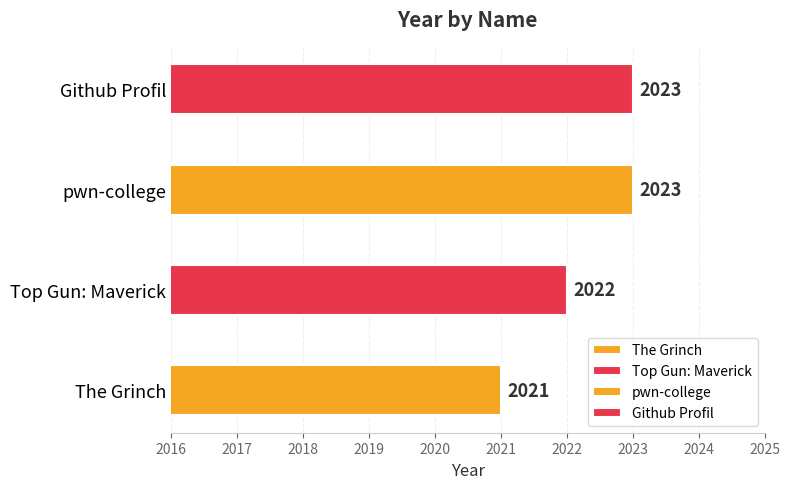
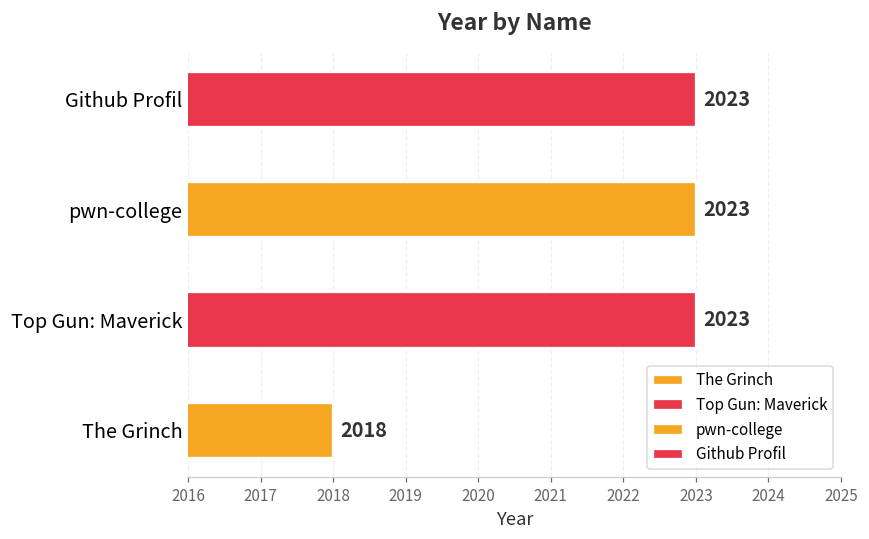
  {
    "Github Profil": 2023,
    "pwn-college": 2023,
-   "Top Gun: Maverick": 2022,
-   "The Grinch": 2021
+   "Top Gun: Maverick": 2023,
+   "The Grinch": 2018
  }
